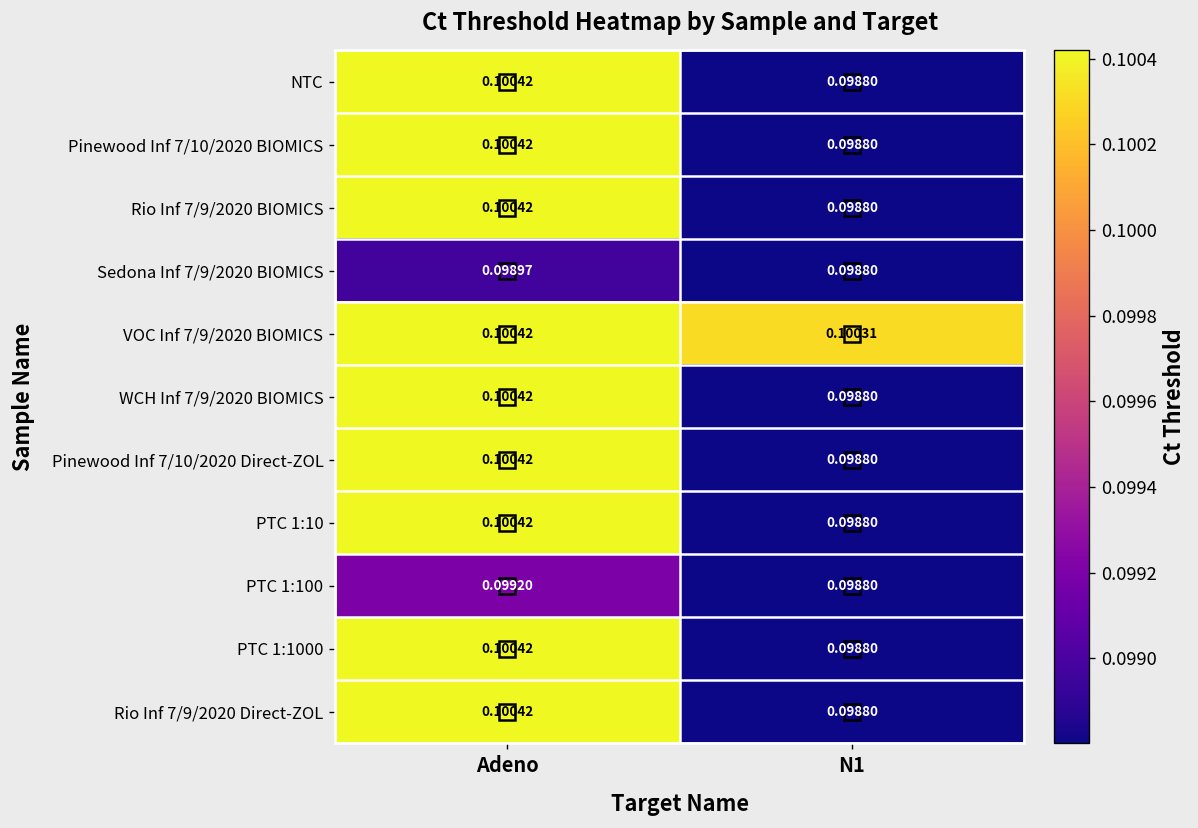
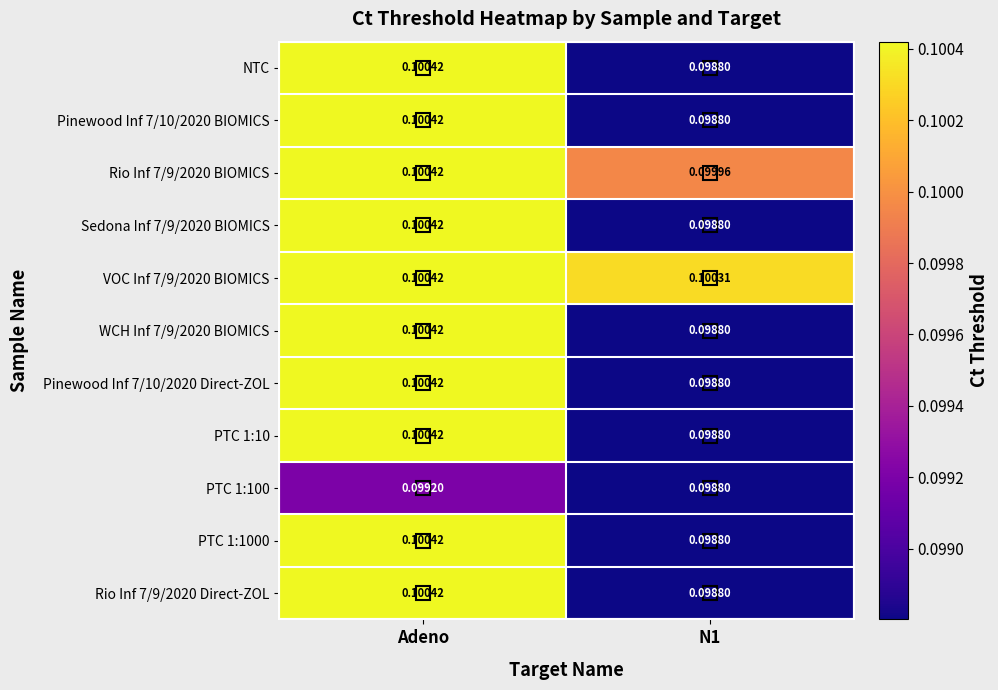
  {
    "Rio Inf 7/9/2020 BIOMICS": {
-     "N1": 0.09880
+     "N1": 0.09996
    },
    "Sedona Inf 7/9/2020 BIOMICS": {
-     "Adeno": 0.09897
+     "Adeno": 0.10042
    }
  }
